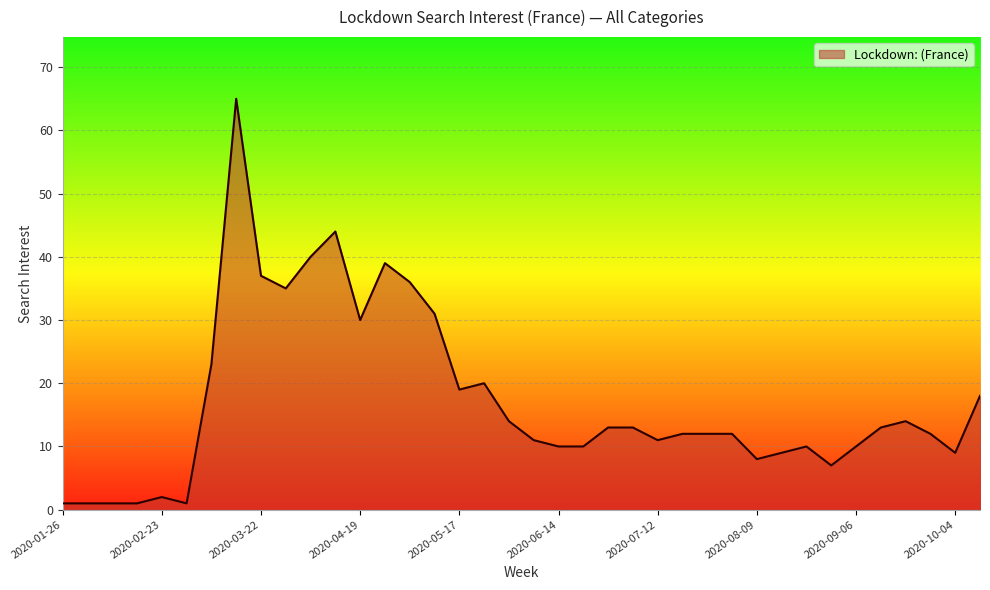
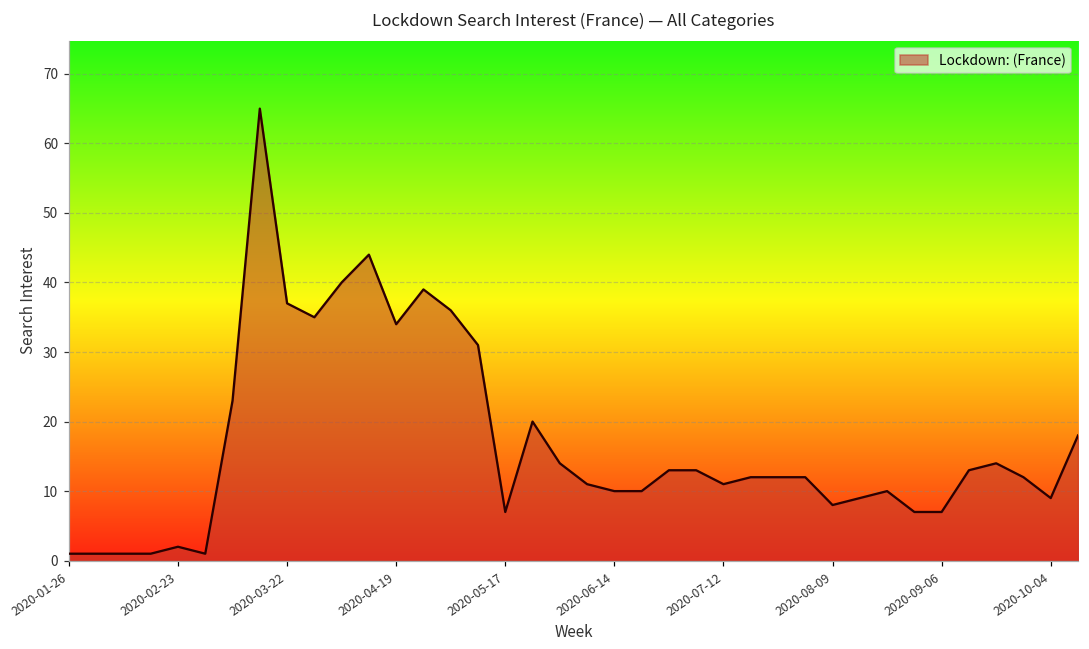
  {
    "2020-01-26": 1,
    "2020-02-23": 2,
    "2020-03-22": 37,
-   "2020-04-19": 30,
-   "2020-05-17": 19,
+   "2020-04-19": 34,
+   "2020-05-17": 7,
    "2020-06-14": 10,
    "2020-07-12": 11,
    "2020-08-09": 8,
-   "2020-09-06": 10,
+   "2020-09-06": 7,
    "2020-10-04": 9
  }
